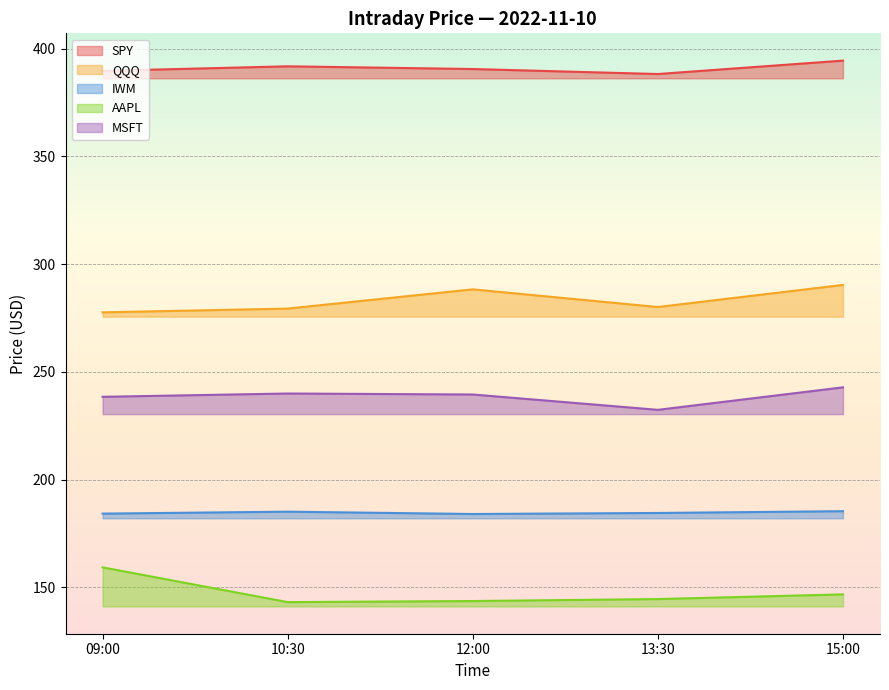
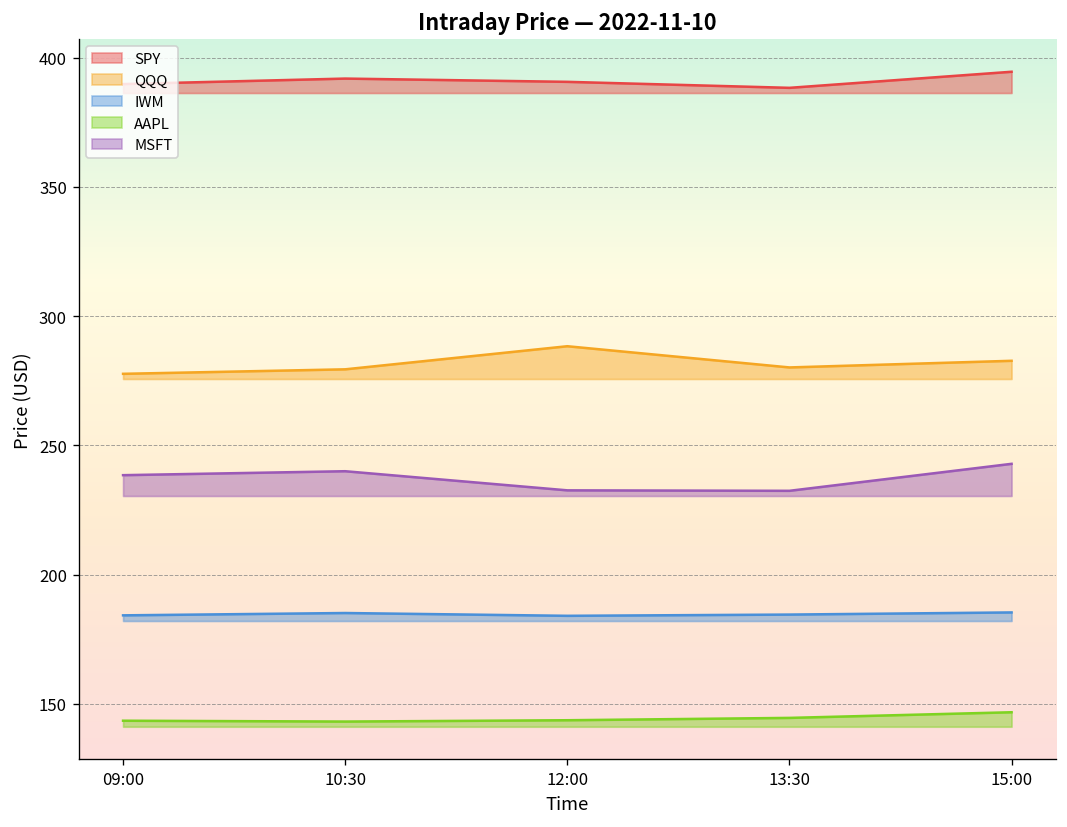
  {
    "SPY": {
      "10:30": 392,
      "12:00": 391,
      "13:30": 388,
      "15:00": 395
    },
    "QQQ": {
      "09:00": 278,
      "10:30": 279,
      "12:00": 288,
      "13:30": 280,
-     "15:00": 290
+     "15:00": 283
    },
    "IWM": {
      "09:00": 184,
      "10:30": 185,
      "12:00": 184,
      "13:30": 185,
      "15:00": 185
    },
    "AAPL": {
-     "09:00": 159,
+     "09:00": 143,
      "10:30": 143,
      "12:00": 144,
      "13:30": 145,
      "15:00": 147
    },
    "MSFT": {
      "09:00": 238,
      "10:30": 240,
-     "12:00": 240,
+     "12:00": 233,
      "13:30": 232,
      "15:00": 243
    }
  }
